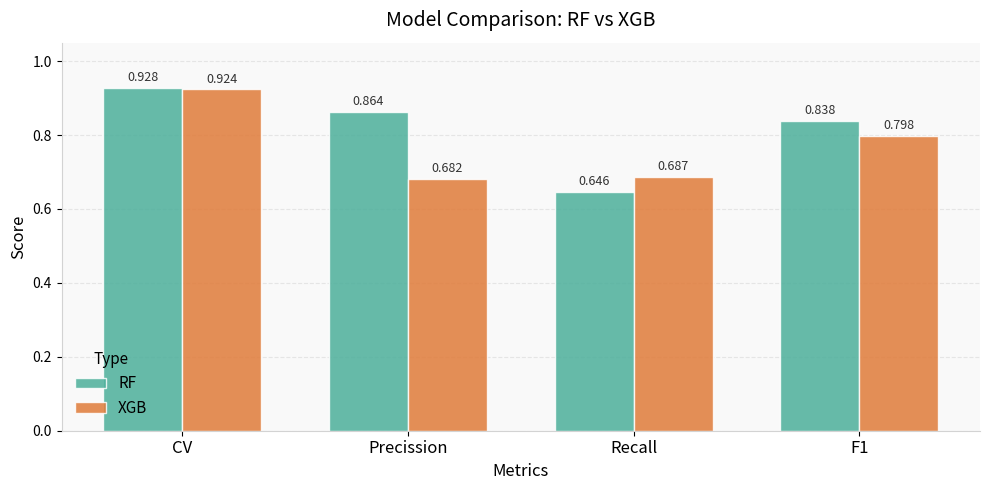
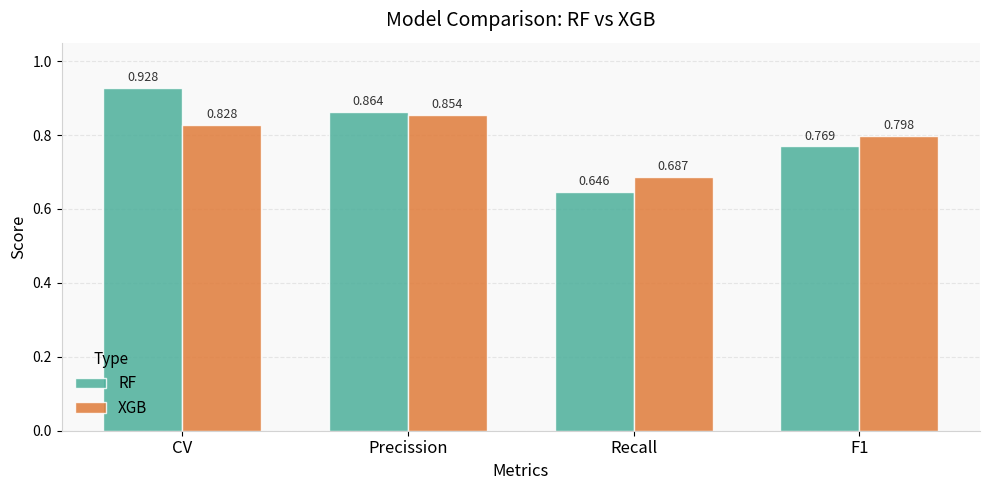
  {
    "RF": {
      "CV": 0.928,
      "Precission": 0.864,
      "Recall": 0.646,
-     "F1": 0.838
+     "F1": 0.769
    },
    "XGB": {
-     "CV": 0.924,
-     "Precission": 0.682,
+     "CV": 0.828,
+     "Precission": 0.854,
      "Recall": 0.687,
      "F1": 0.798
    }
  }
